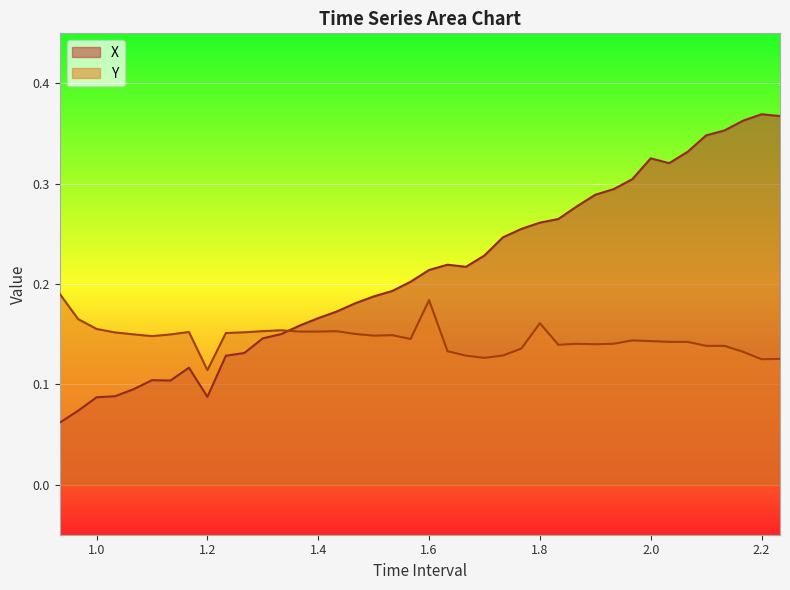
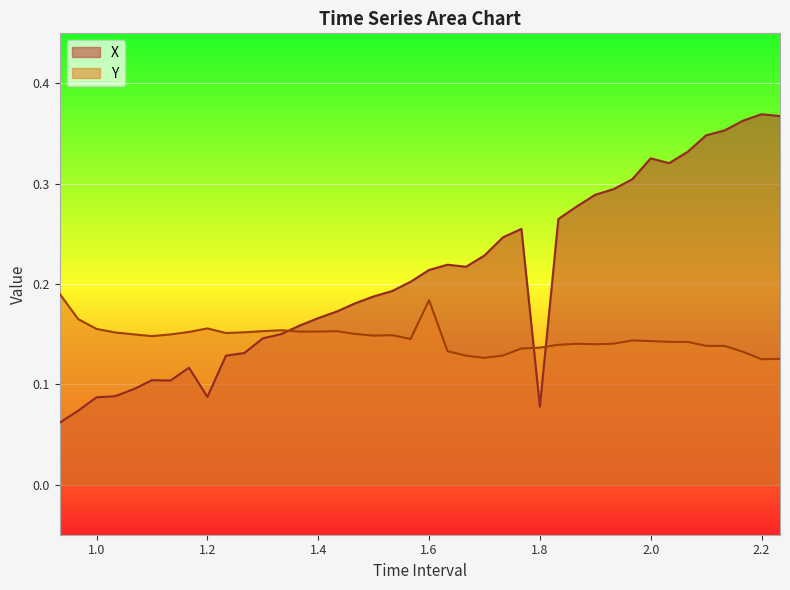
  {
    "X": {
      "1.0": 0.087,
      "1.2": 0.087,
      "1.4": 0.166,
      "1.6": 0.214,
-     "1.8": 0.261,
+     "1.8": 0.078,
      "2.0": 0.325,
      "2.2": 0.369
    },
    "Y": {
      "1.0": 0.155,
-     "1.2": 0.114,
+     "1.2": 0.156,
      "1.4": 0.153,
      "1.6": 0.184,
-     "1.8": 0.161,
+     "1.8": 0.137,
      "2.0": 0.143,
      "2.2": 0.125
    }
  }
